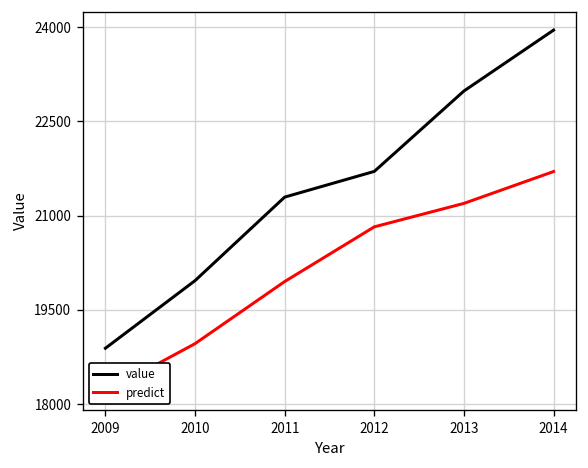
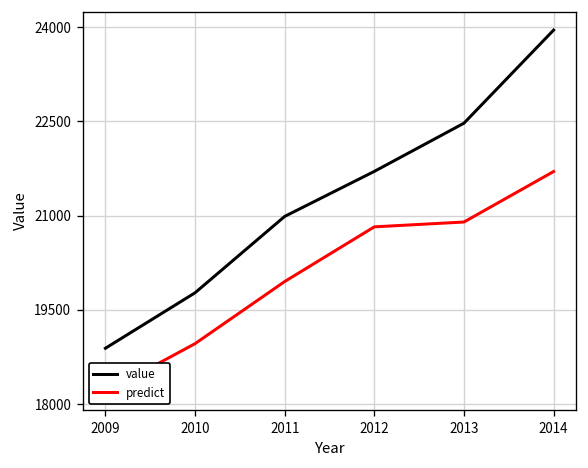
  {
    "value": {
      "2009": 18900,
-     "2010": 20000,
-     "2011": 21300,
+     "2010": 19800,
+     "2011": 21000,
      "2012": 21700,
-     "2013": 23000,
+     "2013": 22500,
      "2014": 24000
    },
    "predict": {
      "2010": 19000,
      "2011": 20000,
      "2012": 20800,
-     "2013": 21200,
+     "2013": 20900,
      "2014": 21700
    }
  }
